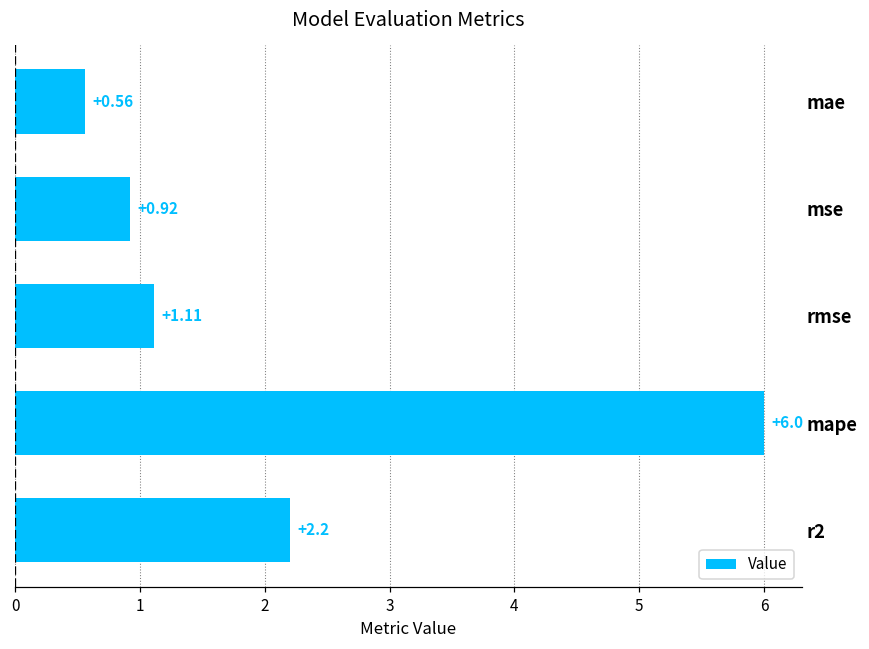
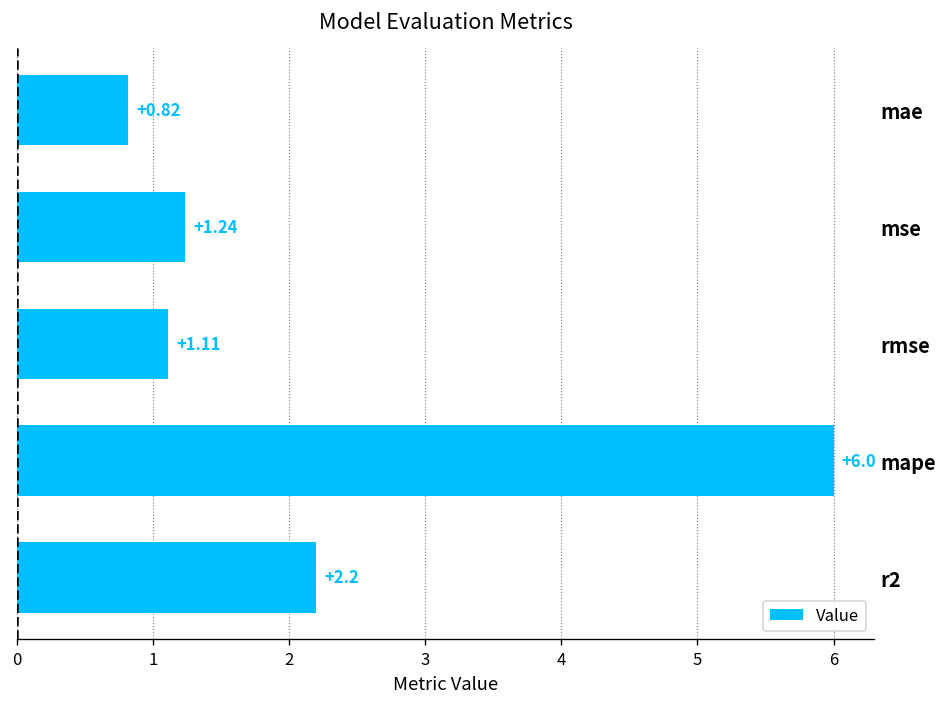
  {
-   "mae": "+0.56",
-   "mse": "+0.92",
+   "mae": "+0.82",
+   "mse": "+1.24",
    "rmse": "+1.11",
    "mape": "+6.0",
    "r2": "+2.2"
  }
